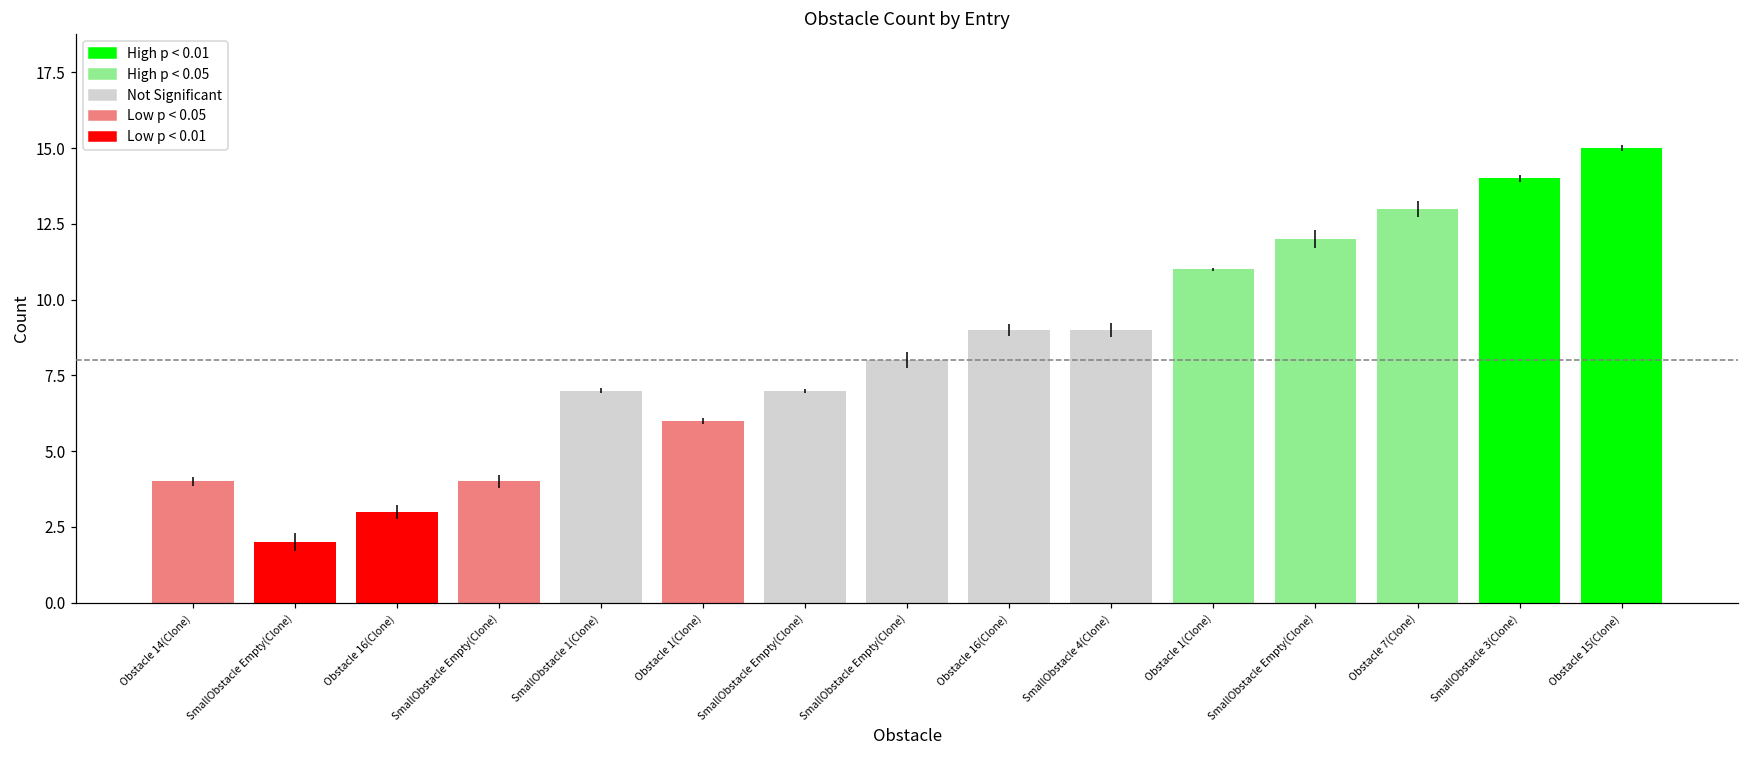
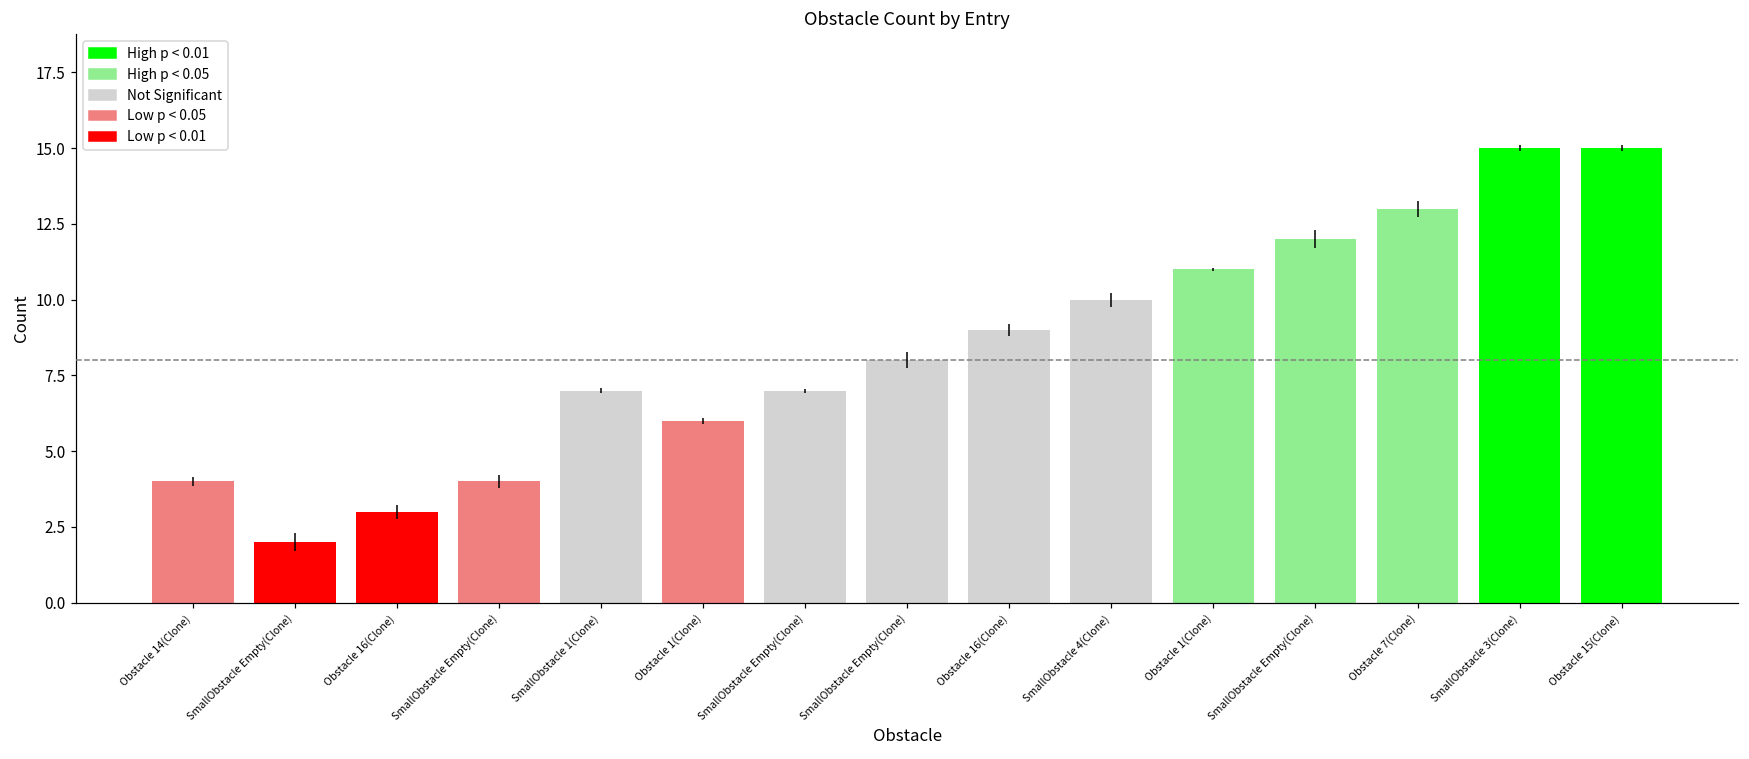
  {
    "Obstacle 14(Clone)": 4,
    "SmallObstacle 1(Clone)": 7,
-   "SmallObstacle 4(Clone)": 9,
+   "SmallObstacle 4(Clone)": 10,
    "Obstacle 7(Clone)": 13,
-   "SmallObstacle 3(Clone)": 14,
+   "SmallObstacle 3(Clone)": 15,
    "Obstacle 15(Clone)": 15
  }
